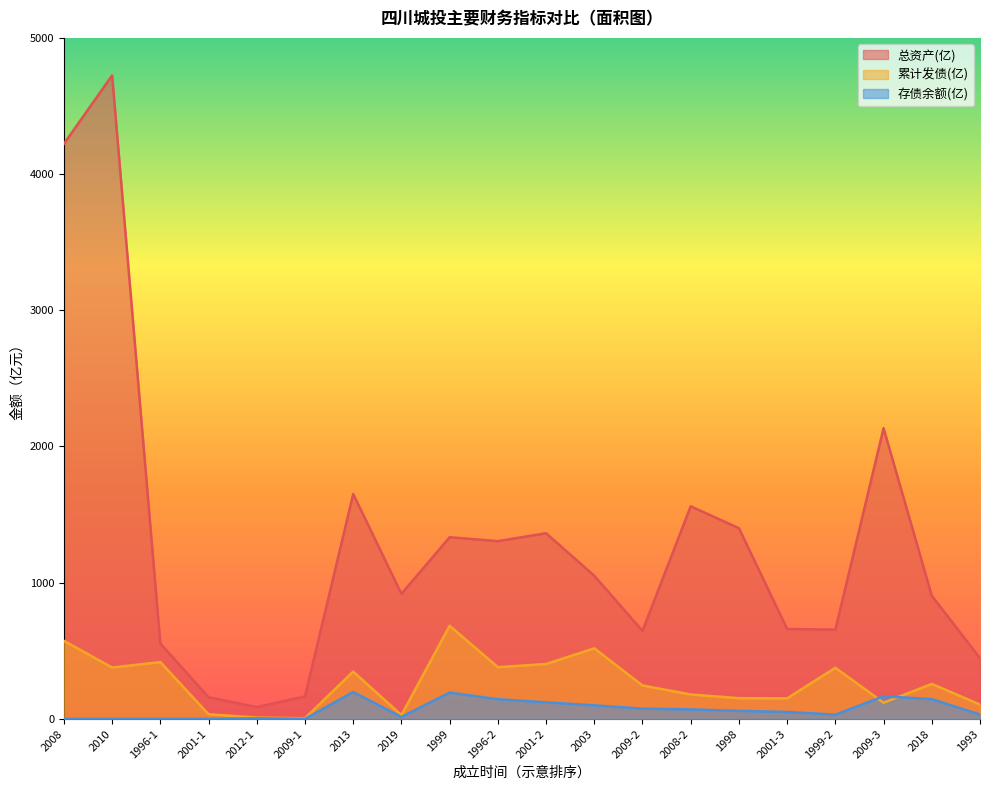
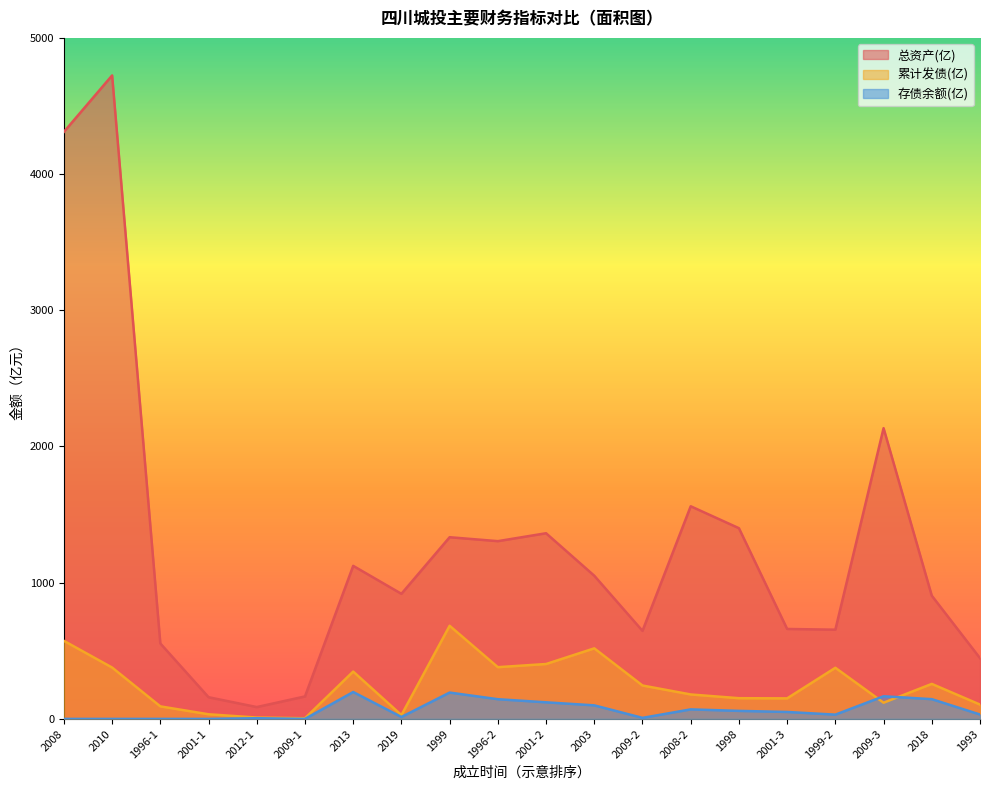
  {
    "总资产(亿)": {
-     "2008": 4220,
+     "2008": 4310,
      "2010": 4720,
      "1996-1": 550,
      "2001-1": 160,
      "2012-1": 90,
      "2009-1": 160,
-     "2013": 1650,
+     "2013": 1120,
      "2019": 920,
      "1999": 1330,
      "1996-2": 1300,
      "2001-2": 1360,
      "2003": 1050,
      "2009-2": 650,
      "2008-2": 1560,
      "1998": 1400,
      "2001-3": 660,
      "1999-2": 650,
      "2009-3": 2130,
      "2018": 900,
      "1993": 450
    },
    "累计发债(亿)": {
      "2008": 570,
      "2010": 380,
-     "1996-1": 420,
+     "1996-1": 90,
      "2001-1": 30,
      "2013": 350,
      "1999": 680,
      "1996-2": 380,
      "2001-2": 400,
      "2003": 520,
      "2009-2": 250,
      "2008-2": 180,
      "1998": 150,
      "2001-3": 150,
      "1999-2": 380,
      "2009-3": 120,
      "2018": 260,
      "1993": 110
    },
    "存债余额(亿)": {
      "2008": 0,
      "2010": 0,
      "1996-1": 0,
      "2001-1": 0,
      "2013": 200,
      "1999": 190,
      "1996-2": 140,
      "2001-2": 120,
      "2003": 100,
-     "2009-2": 80,
+     "2009-2": 10,
      "2008-2": 70,
      "1998": 60,
      "2001-3": 50,
      "1999-2": 30,
      "2009-3": 170,
      "2018": 150,
      "1993": 30
    }
  }
